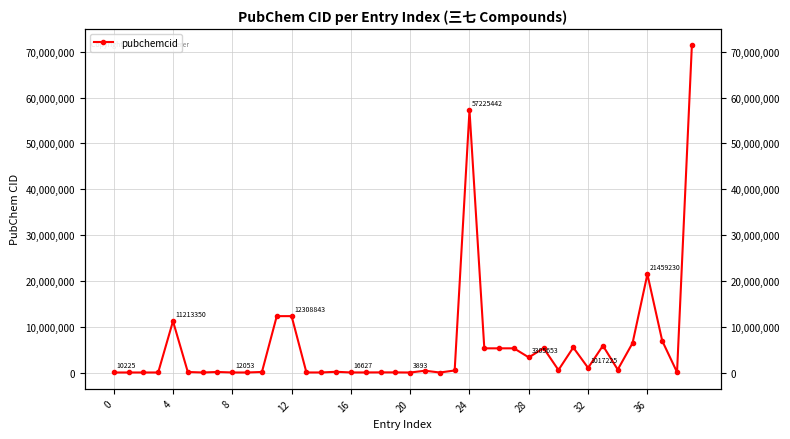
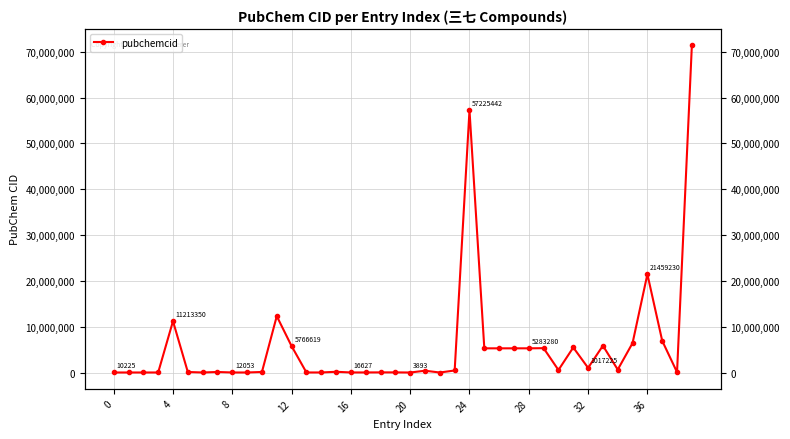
  {
    "0": 10225,
    "4": 11213350,
    "8": 12053,
-   "12": 12308843,
+   "12": 5766619,
    "16": 16627,
    "24": 57225442,
-   "28": 3305653,
+   "28": 5283280,
    "32": 1017225,
    "36": 21459230
  }
